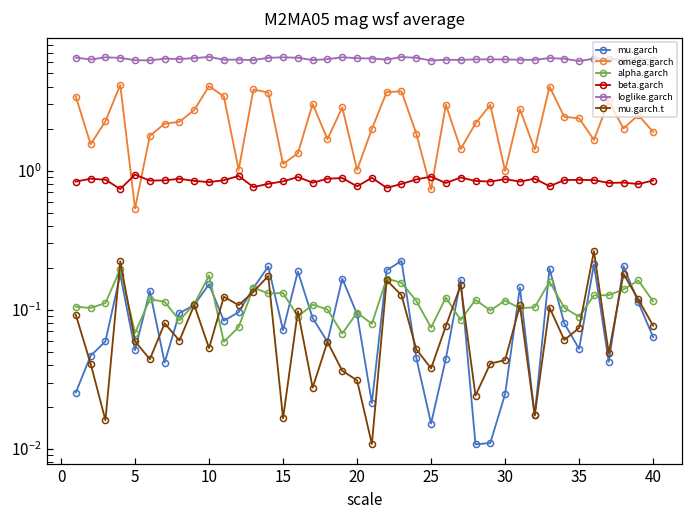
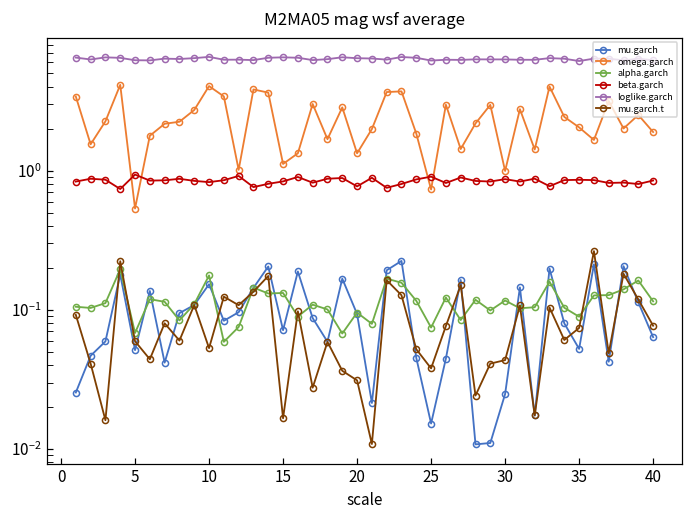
  {
    "mu.garch": {
      "5": 0.051,
      "10": 0.15,
      "15": 0.07,
      "25": 0.015,
      "30": 0.025,
      "35": 0.052,
      "40": 0.06
    },
    "omega.garch": {
      "5": 0.53,
      "10": 4.1,
      "15": 1.1,
-     "20": 1.0,
+     "20": 1.3,
      "25": 0.7,
      "30": 1.0,
-     "35": 2.4,
+     "35": 2.0,
      "40": 1.9
    },
    "alpha.garch": {
      "5": 0.07,
      "10": 0.18,
      "15": 0.13,
      "25": 0.07,
      "30": 0.12,
      "35": 0.09,
      "40": 0.12
    },
    "beta.garch": {
      "5": 0.9,
      "10": 0.8,
      "15": 0.8,
      "20": 0.8,
      "25": 0.9,
      "30": 0.9,
      "35": 0.9,
      "40": 0.8
    },
    "loglike.garch": {
      "5": 6,
      "10": 7,
      "15": 7,
      "20": 6,
      "25": 6,
      "30": 6,
      "35": 6
    },
    "mu.garch.t": {
      "5": 0.06,
      "10": 0.053,
      "15": 0.017,
      "20": 0.031,
      "25": 0.038,
      "30": 0.044,
      "35": 0.07,
      "40": 0.08
    }
  }
